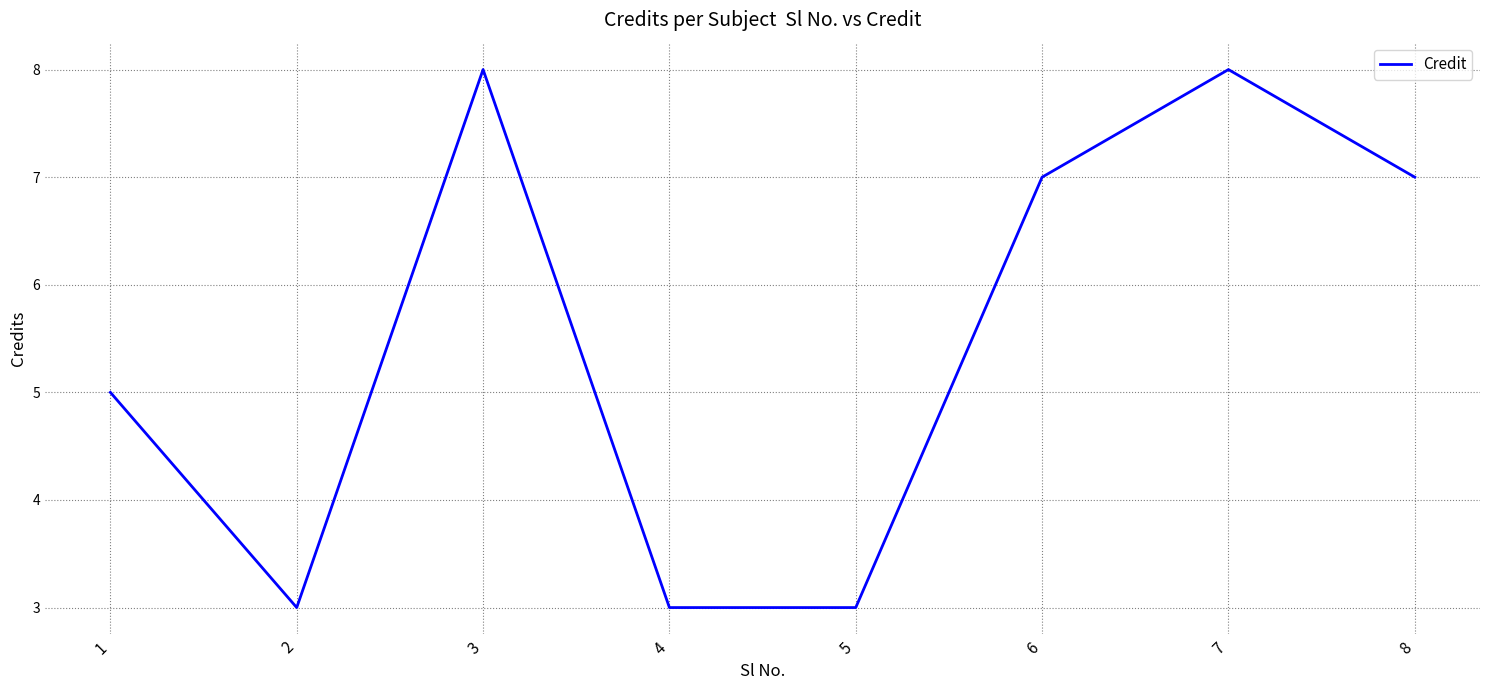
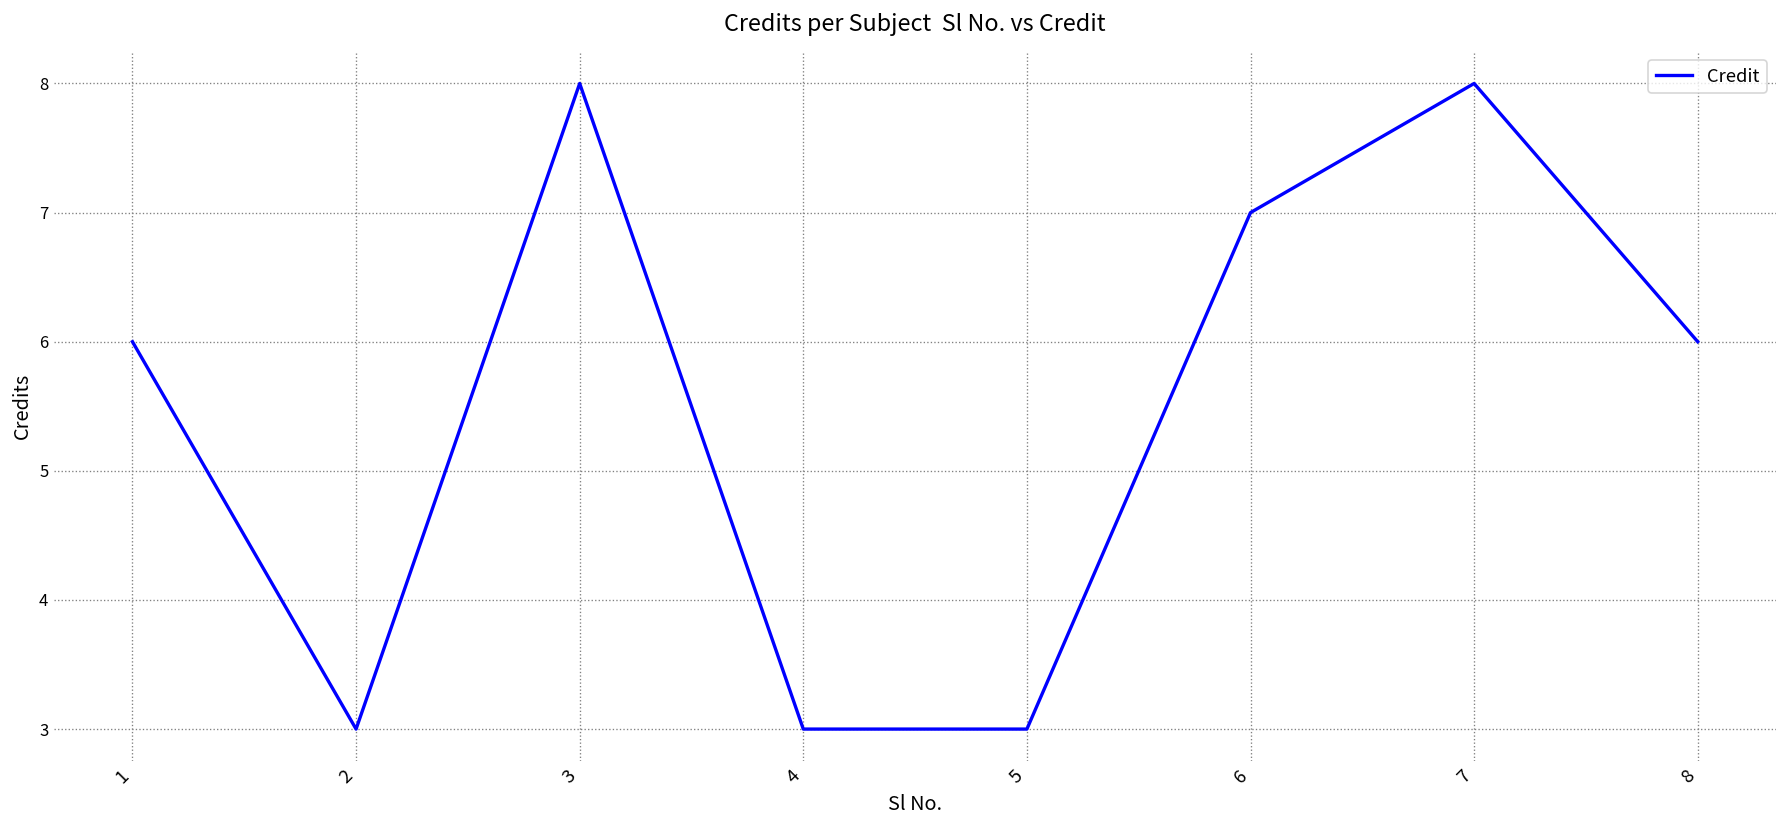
  {
-   "1": 5,
+   "1": 6,
    "2": 3,
    "3": 8,
    "4": 3,
    "5": 3,
    "6": 7,
    "7": 8,
-   "8": 7
+   "8": 6
  }
